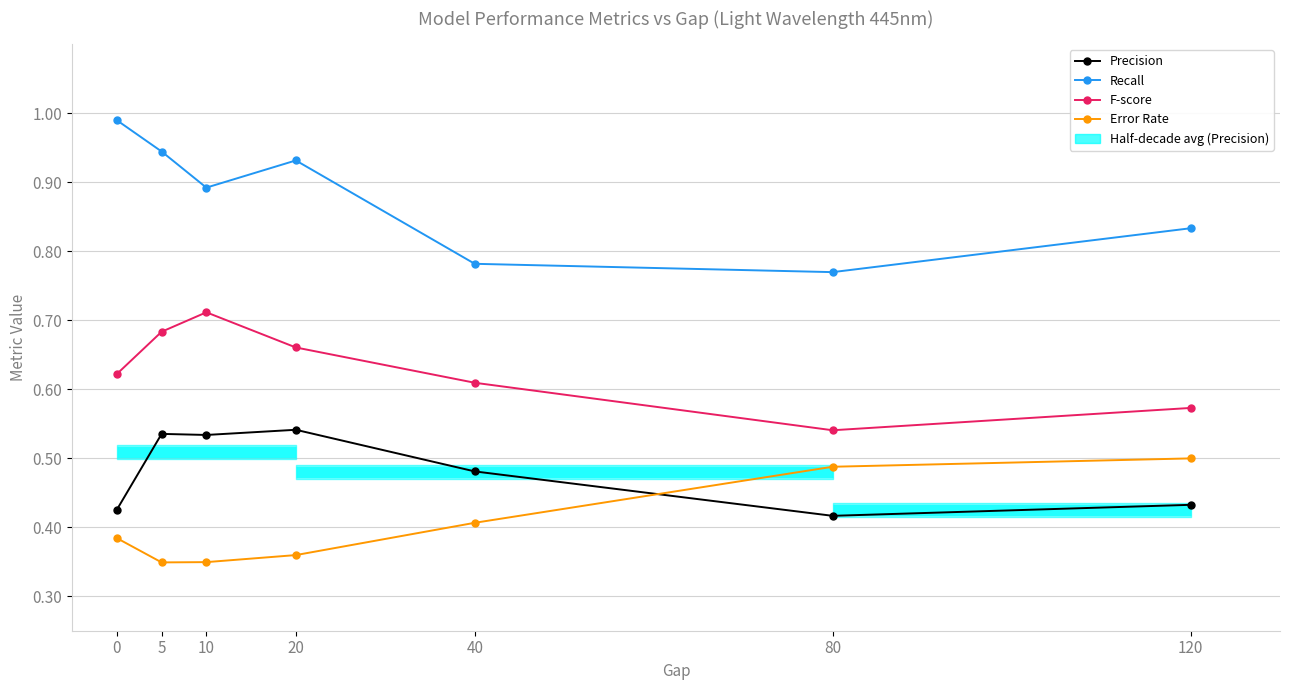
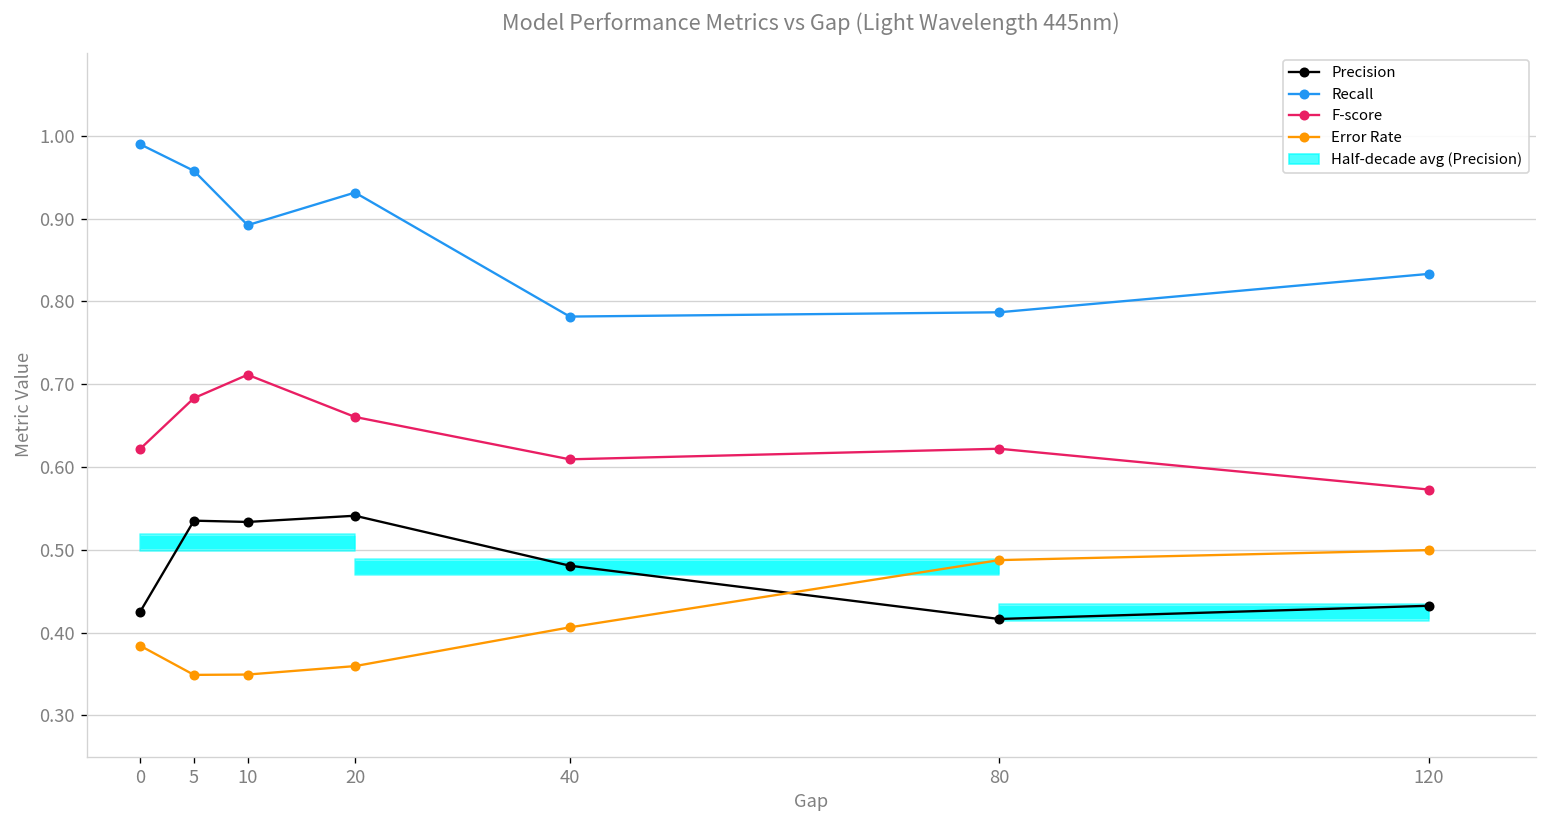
  {
    "Precision": {
      "0": 0.43,
      "5": 0.54,
      "10": 0.53,
      "20": 0.54,
      "40": 0.48,
      "80": 0.42
    },
    "Recall": {
      "0": 0.99,
-     "5": 0.94,
+     "5": 0.96,
      "10": 0.89,
      "20": 0.93,
      "40": 0.78,
-     "80": 0.77,
+     "80": 0.79,
      "120": 0.83
    },
    "F-score": {
      "0": 0.62,
      "5": 0.68,
      "10": 0.71,
      "20": 0.66,
      "40": 0.61,
-     "80": 0.54,
+     "80": 0.62,
      "120": 0.57
    },
    "Error Rate": {
      "0": 0.38,
      "5": 0.35,
      "10": 0.35,
      "20": 0.36,
      "40": 0.41,
      "120": 0.50
    }
  }
